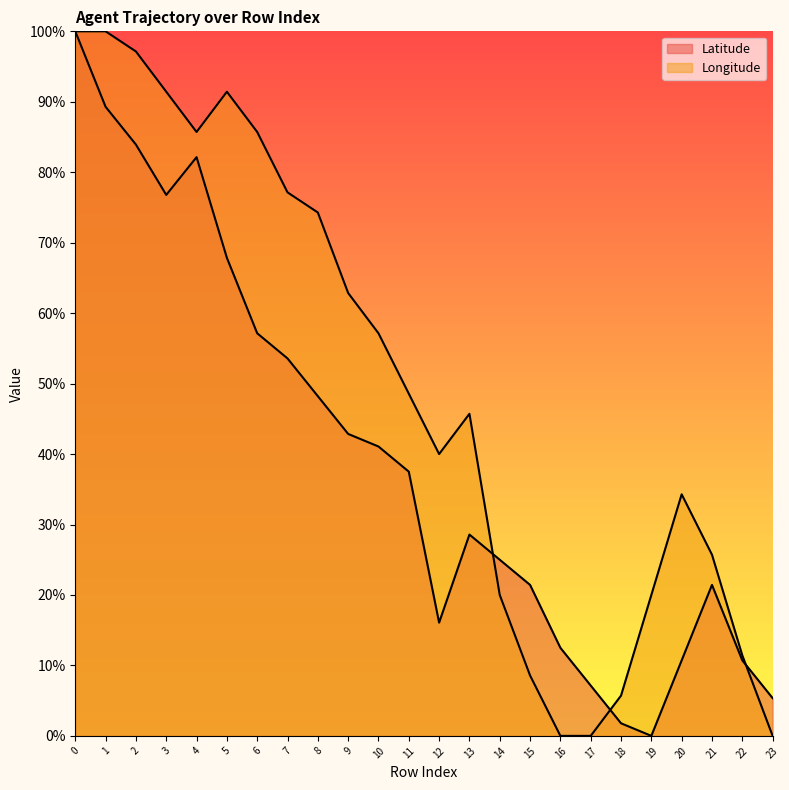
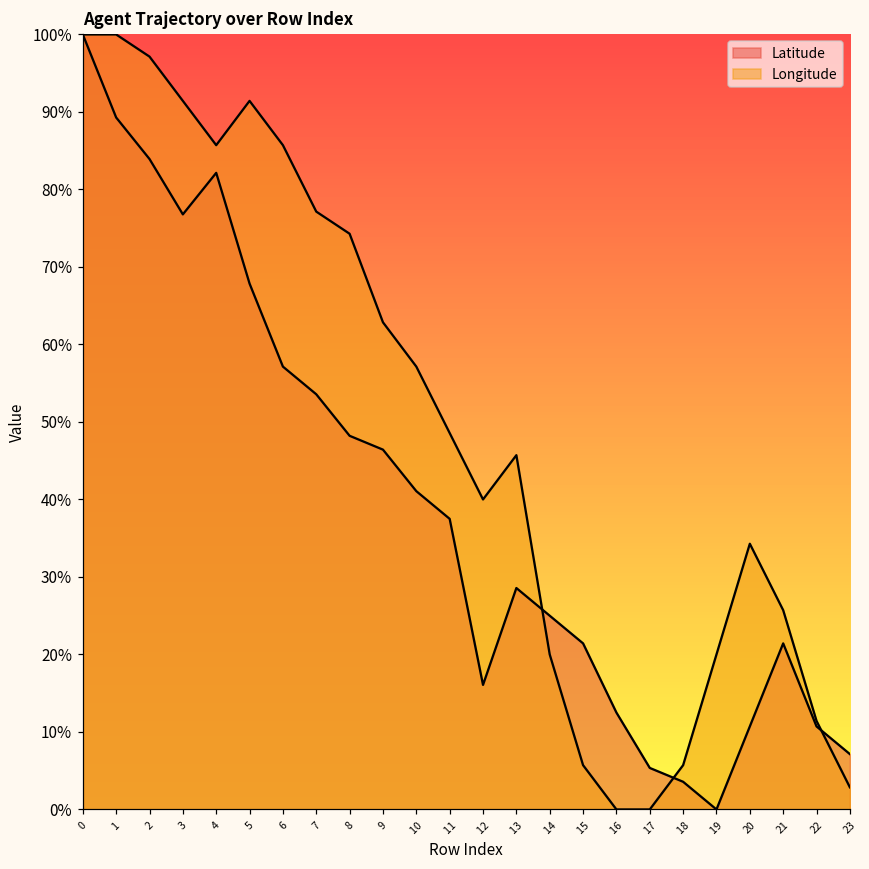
  {
    "Latitude": {
      "1": "89%",
      "2": "84%",
      "3": "77%",
      "4": "82%",
      "5": "68%",
      "6": "57%",
      "7": "54%",
      "8": "48%",
-     "9": "43%",
+     "9": "46%",
      "10": "41%",
      "11": "38%",
      "12": "16%",
      "13": "29%",
      "14": "25%",
      "15": "21%",
      "16": "13%",
-     "17": "7%",
-     "18": "2%",
+     "17": "5%",
+     "18": "4%",
      "19": "0%",
      "20": "11%",
      "21": "21%",
      "22": "11%",
-     "23": "5%"
+     "23": "7%"
    },
    "Longitude": {
      "1": "100%",
      "2": "97%",
      "3": "91%",
      "4": "86%",
      "5": "91%",
      "6": "86%",
      "7": "77%",
      "8": "74%",
      "9": "63%",
      "10": "57%",
      "11": "49%",
      "12": "40%",
      "13": "46%",
      "14": "20%",
-     "15": "9%",
+     "15": "6%",
      "16": "0%",
      "17": "0%",
      "18": "6%",
      "19": "20%",
      "20": "34%",
      "21": "26%",
      "22": "11%",
-     "23": "0%"
+     "23": "3%"
    }
  }
